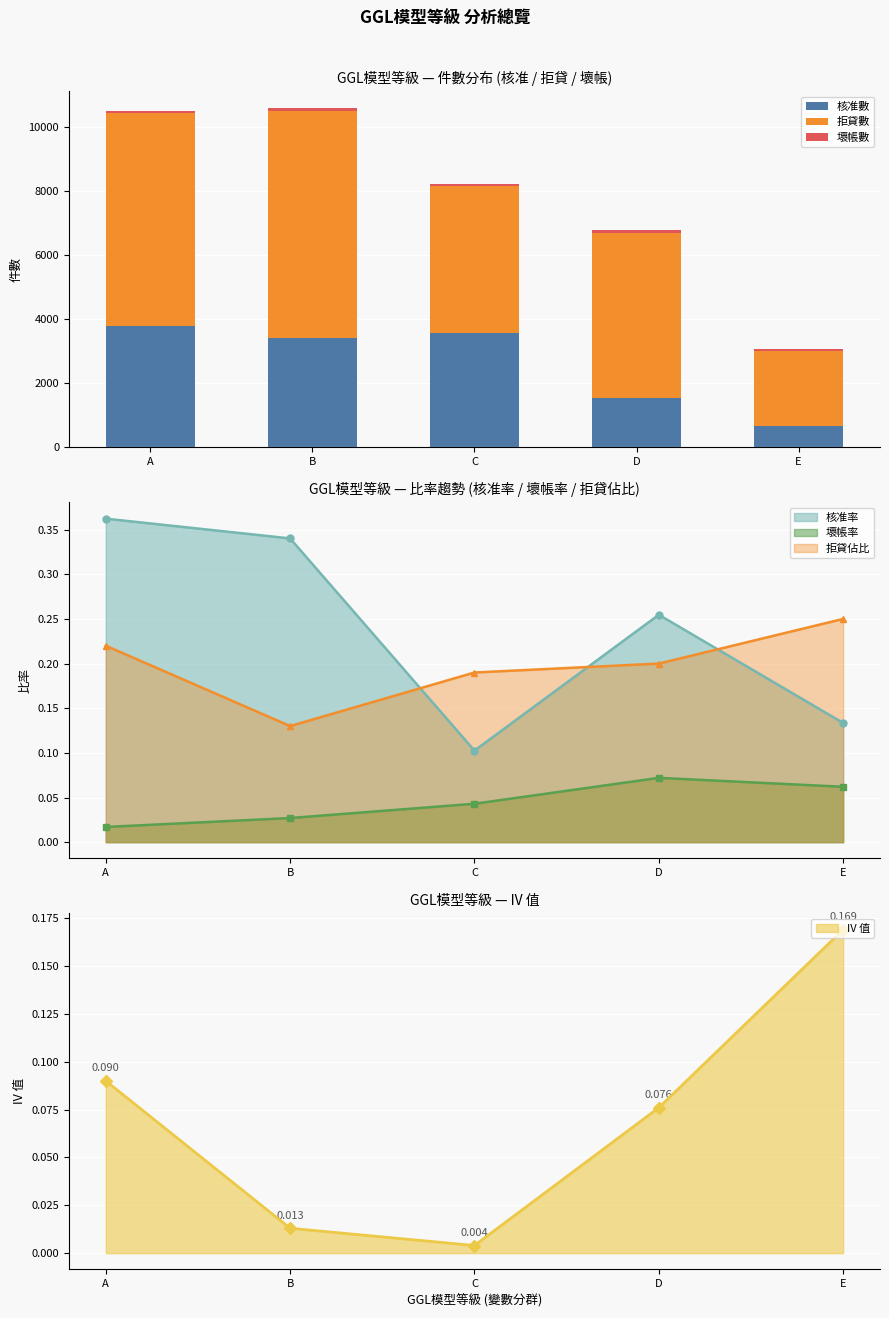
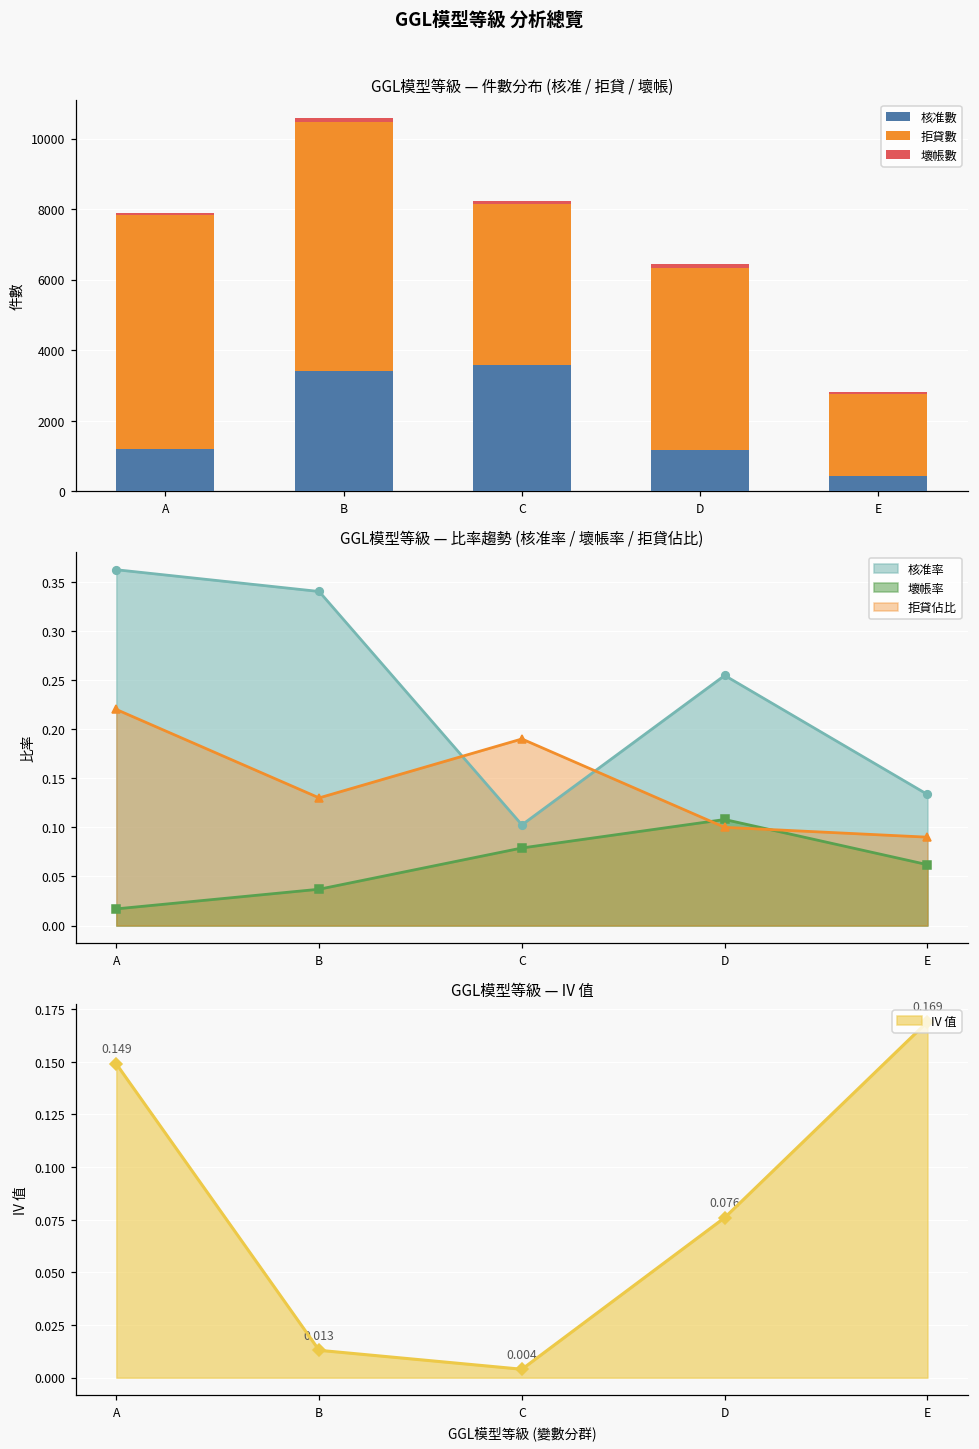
  {
    "GGL模型等級 — 件數分布 (核准 / 拒貸 / 壞帳)": {
      "核准數": {
-       "A": 3800,
+       "A": 1200,
        "B": 3400,
        "C": 3600,
-       "D": 1500,
-       "E": 700
+       "D": 1200,
+       "E": 400
      },
      "拒貸數": {
        "A": 6600,
        "B": 7100,
        "C": 4600,
        "D": 5200,
        "E": 2300
      },
      "壞帳數": {
        "B": 100,
        "C": 100,
        "D": 100
      }
    },
    "GGL模型等級 — 比率趨勢 (核准率 / 壞帳率 / 拒貸佔比)": {
      "核准率": {
        "A": 0.36,
        "B": 0.34,
        "C": 0.10,
        "D": 0.25,
        "E": 0.13
      },
      "壞帳率": {
        "A": 0.02,
-       "B": 0.03,
-       "C": 0.04,
-       "D": 0.07,
+       "B": 0.04,
+       "C": 0.08,
+       "D": 0.11,
        "E": 0.06
      },
      "拒貸佔比": {
        "A": 0.22,
        "B": 0.13,
        "C": 0.19,
-       "D": 0.2,
-       "E": 0.25
+       "D": 0.1,
+       "E": 0.09
      }
    },
    "GGL模型等級 — IV 值": {
-     "A": 0.090,
+     "A": 0.149,
      "B": 0.013,
      "C": 0.004,
      "D": 0.076
    }
  }
